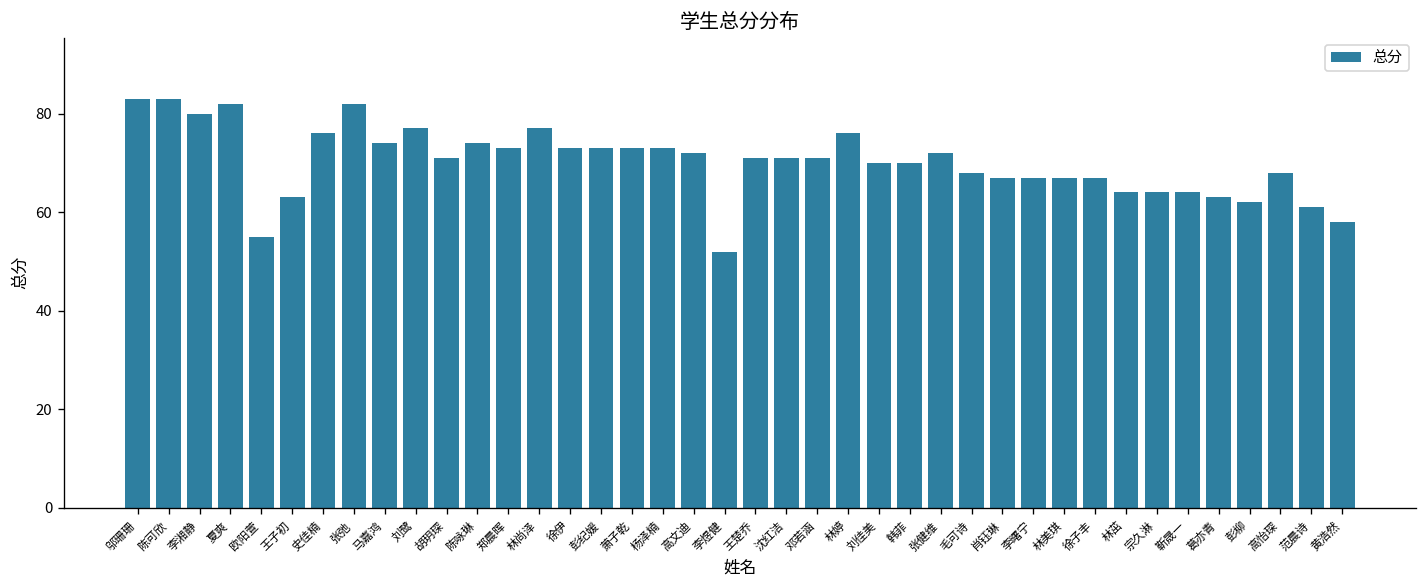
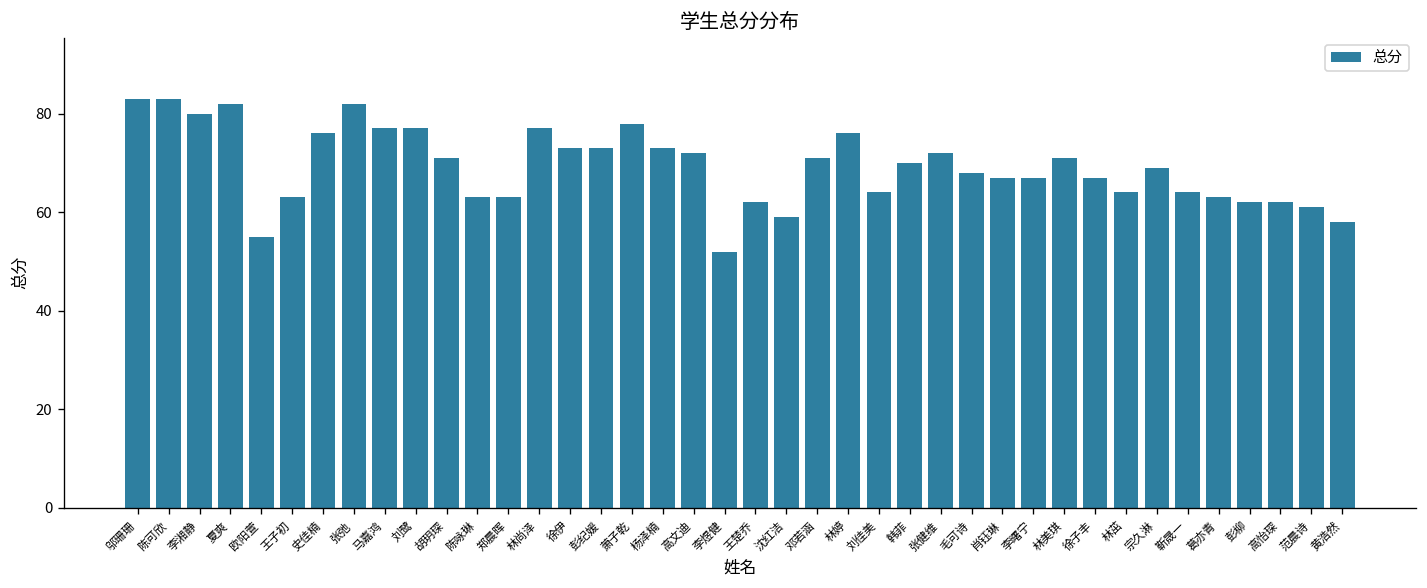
  {
    "邬珊珊": 83,
    "陈可欣": 83,
    "李湘静": 80,
    "夏爽": 82,
    "欧阳萱": 55,
    "王子初": 63,
    "史佳楠": 76,
    "张弛": 82,
-   "马嘉鸿": 74,
+   "马嘉鸿": 77,
    "刘鹭": 77,
    "胡玥琛": 71,
-   "陈咏琳": 74,
-   "郑晨晖": 73,
+   "陈咏琳": 63,
+   "郑晨晖": 63,
    "林尚泽": 77,
    "徐伊": 73,
    "彭纪媛": 73,
-   "萧子乾": 73,
+   "萧子乾": 78,
    "杨泽楠": 73,
    "高文迪": 72,
    "李煜健": 52,
-   "王楚乔": 71,
-   "沈红洁": 71,
+   "王楚乔": 62,
+   "沈红洁": 59,
    "邓若涵": 71,
    "林婷": 76,
-   "刘佳美": 70,
+   "刘佳美": 64,
    "韩菲": 70,
    "张健维": 72,
    "毛可诗": 68,
    "肖钰琳": 67,
    "李曙宁": 67,
-   "林美琪": 67,
+   "林美琪": 71,
    "徐子丰": 67,
    "林茁": 64,
-   "宗久淋": 64,
+   "宗久淋": 69,
    "靳晟一": 64,
    "葛亦青": 63,
    "彭柳": 62,
-   "高怡琛": 68,
+   "高怡琛": 62,
    "范晨诗": 61,
    "黄浩然": 58
  }
